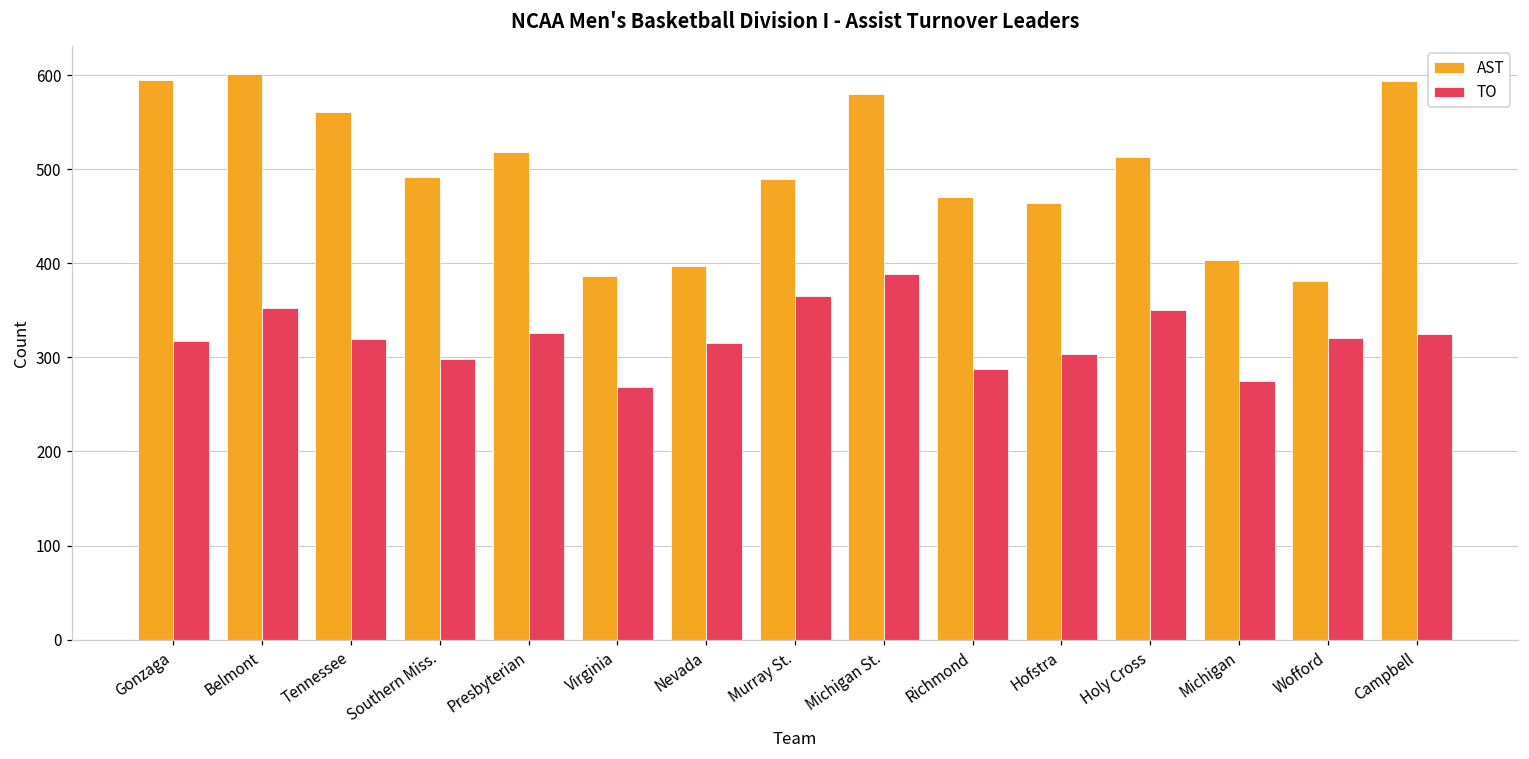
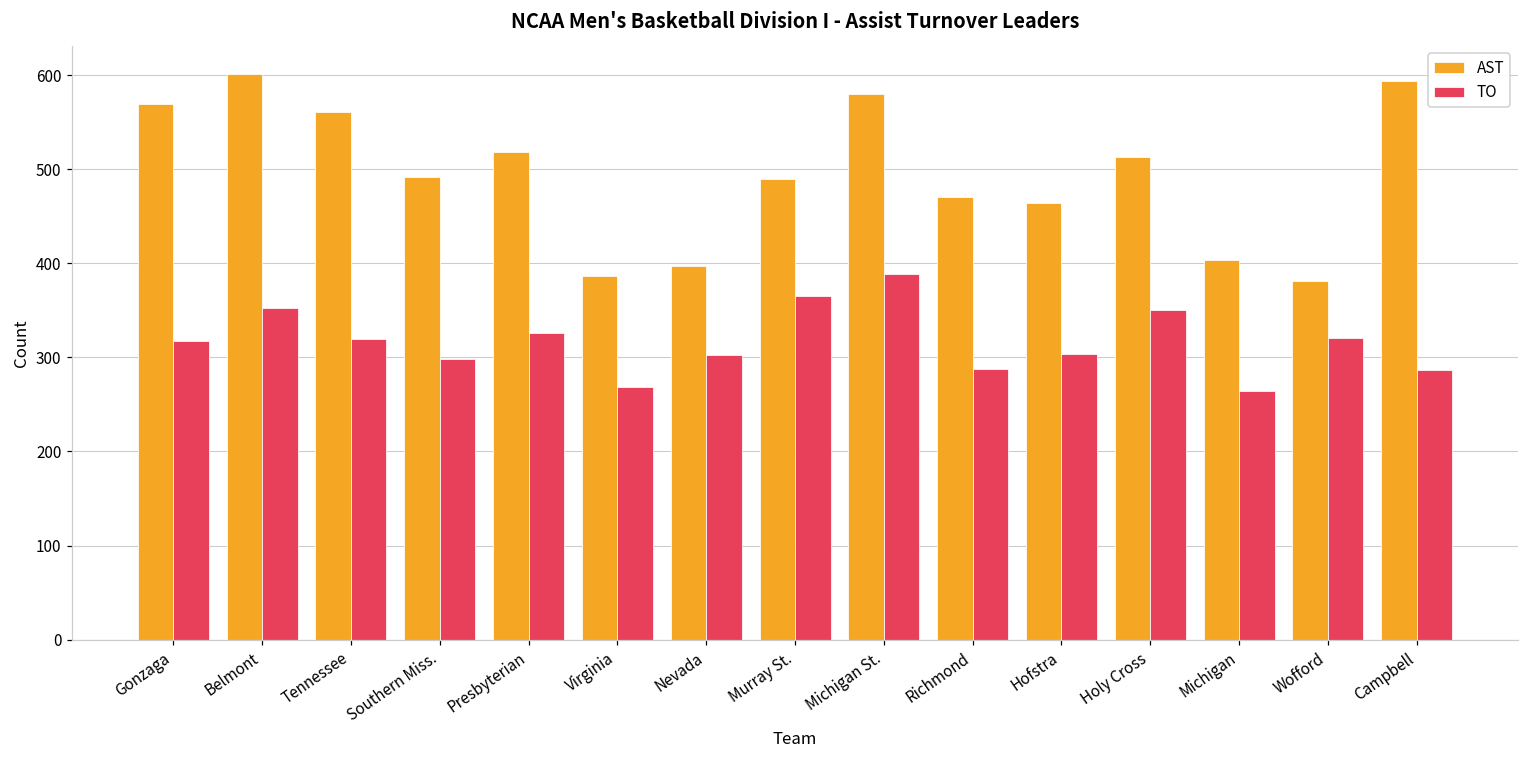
  {
    "AST": {
-     "Gonzaga": 600,
+     "Gonzaga": 570,
      "Belmont": 600,
      "Tennessee": 560,
      "Southern Miss.": 490,
      "Presbyterian": 520,
      "Virginia": 390,
      "Nevada": 400,
      "Murray St.": 490,
      "Michigan St.": 580,
      "Richmond": 470,
      "Hofstra": 460,
      "Holy Cross": 510,
      "Michigan": 400,
      "Wofford": 380,
      "Campbell": 590
    },
    "TO": {
      "Gonzaga": 320,
      "Belmont": 350,
      "Tennessee": 320,
      "Southern Miss.": 300,
      "Presbyterian": 330,
      "Virginia": 270,
-     "Nevada": 320,
+     "Nevada": 300,
      "Murray St.": 370,
      "Michigan St.": 390,
      "Richmond": 290,
      "Hofstra": 300,
      "Holy Cross": 350,
-     "Michigan": 280,
+     "Michigan": 260,
      "Wofford": 320,
-     "Campbell": 330
+     "Campbell": 290
    }
  }
